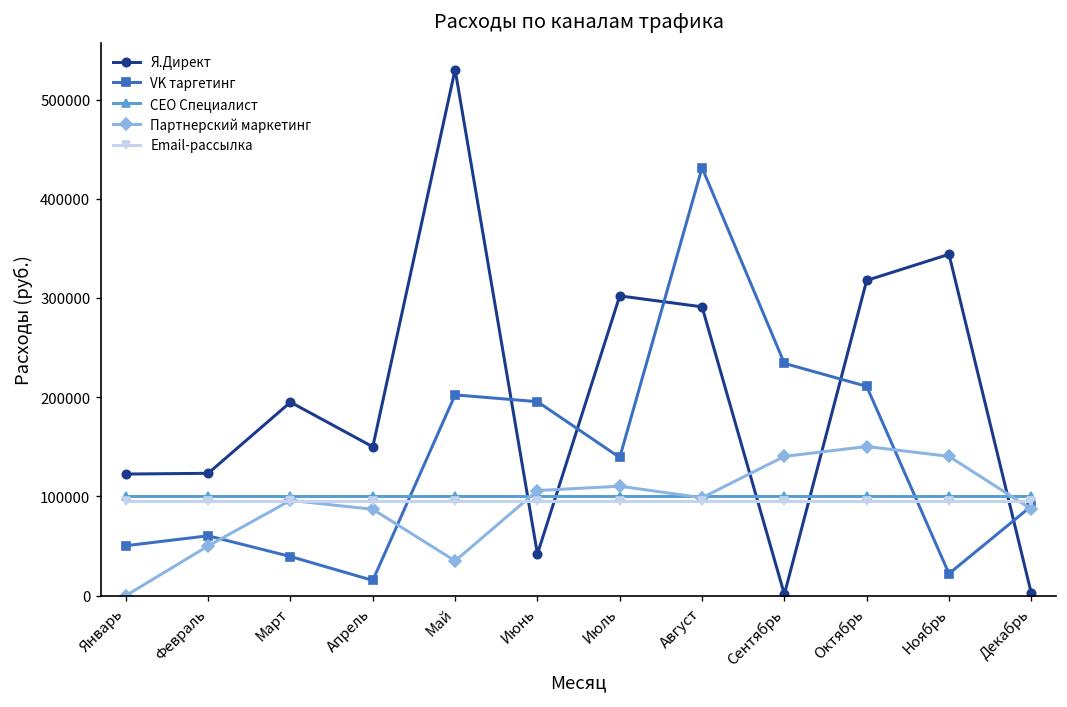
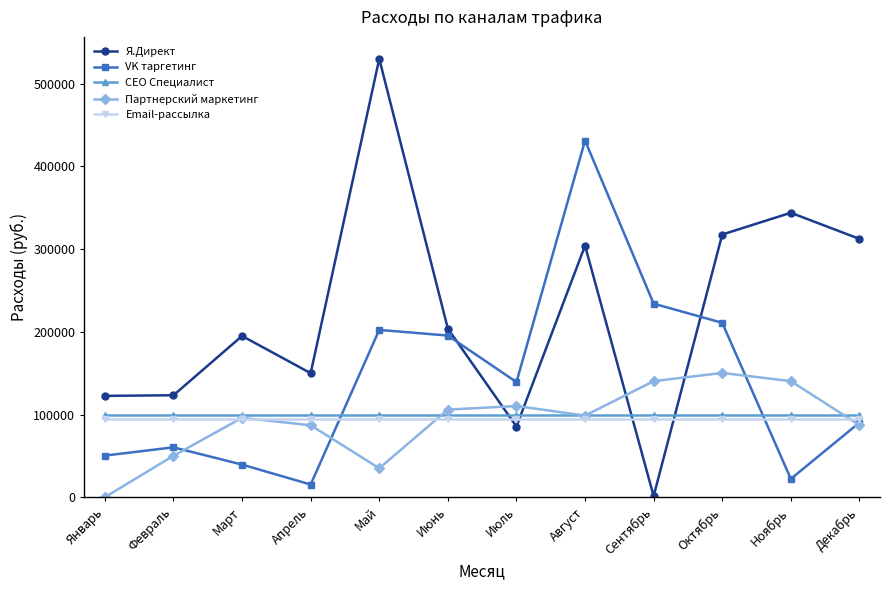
  {
    "Я.Директ": {
      "Январь": 120000,
      "Февраль": 120000,
      "Март": 200000,
      "Апрель": 150000,
      "Май": 530000,
-     "Июнь": 40000,
-     "Июль": 300000,
-     "Август": 290000,
+     "Июнь": 200000,
+     "Июль": 90000,
+     "Август": 300000,
      "Сентябрь": 0,
      "Октябрь": 320000,
      "Ноябрь": 340000,
-     "Декабрь": 0
+     "Декабрь": 310000
    },
    "Email-рассылка": {
      "Январь": 100000,
      "Февраль": 100000,
      "Апрель": 100000,
      "Май": 100000,
      "Июнь": 100000,
      "Июль": 100000,
      "Август": 100000,
      "Сентябрь": 100000,
      "Октябрь": 100000,
      "Ноябрь": 100000,
      "Декабрь": 100000
    }
  }
